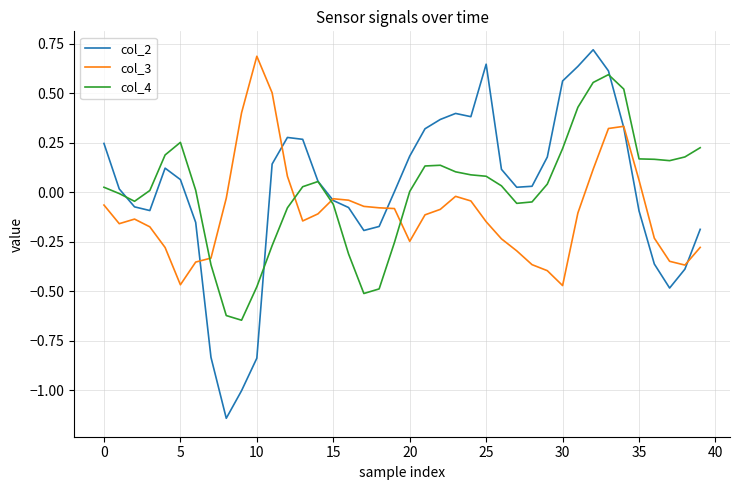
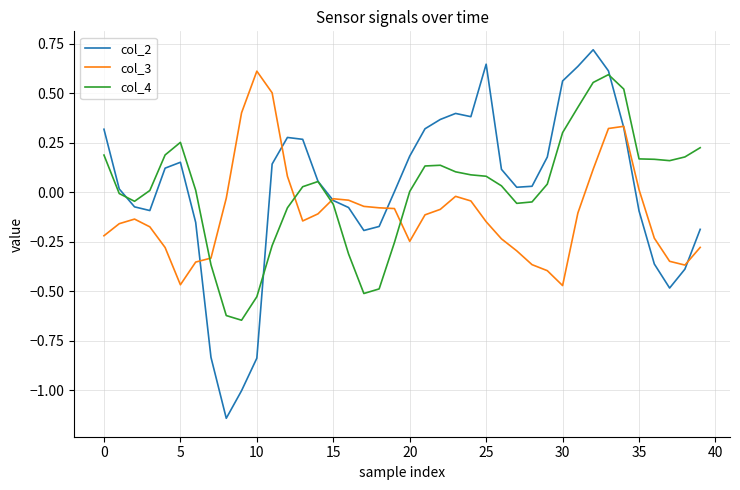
  {
    "col_2": {
-     "0": 0.25,
-     "5": 0.06,
+     "0": 0.32,
+     "5": 0.15,
      "10": -0.84,
      "20": 0.18,
      "25": 0.65,
      "30": 0.56,
      "35": -0.09
    },
    "col_3": {
-     "0": -0.07,
+     "0": -0.22,
      "5": -0.47,
-     "10": 0.69,
+     "10": 0.61,
      "20": -0.25,
      "25": -0.15,
      "30": -0.47,
-     "35": 0.06
+     "35": 0.01
    },
    "col_4": {
-     "0": 0.02,
+     "0": 0.19,
      "5": 0.25,
-     "10": -0.48,
+     "10": -0.53,
      "15": -0.06,
      "20": 0.00,
      "25": 0.08,
-     "30": 0.22,
+     "30": 0.30,
      "35": 0.17
    }
  }
